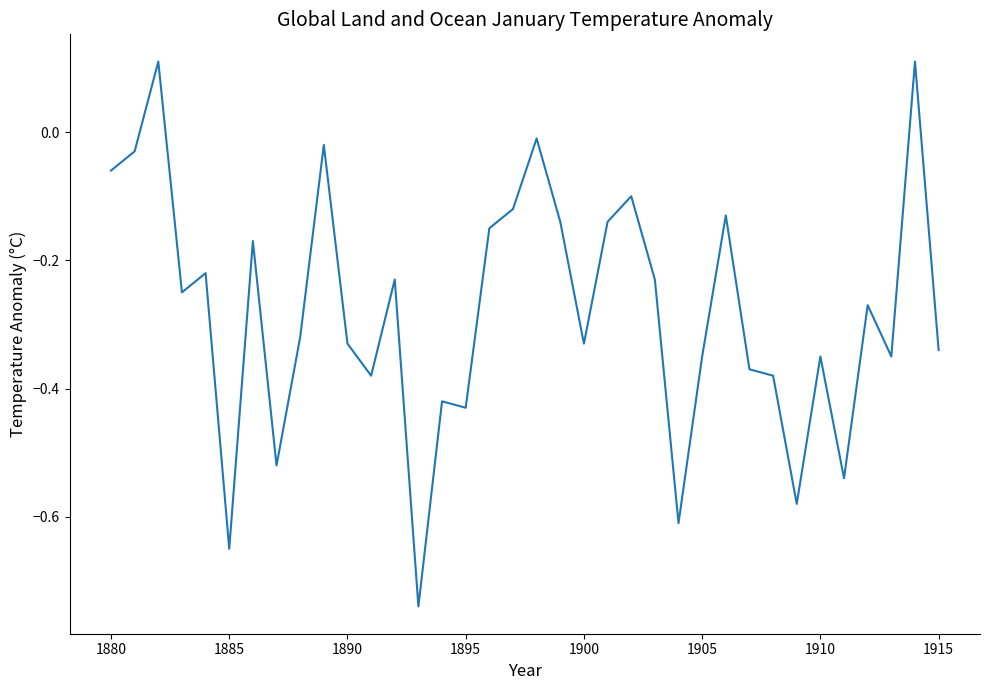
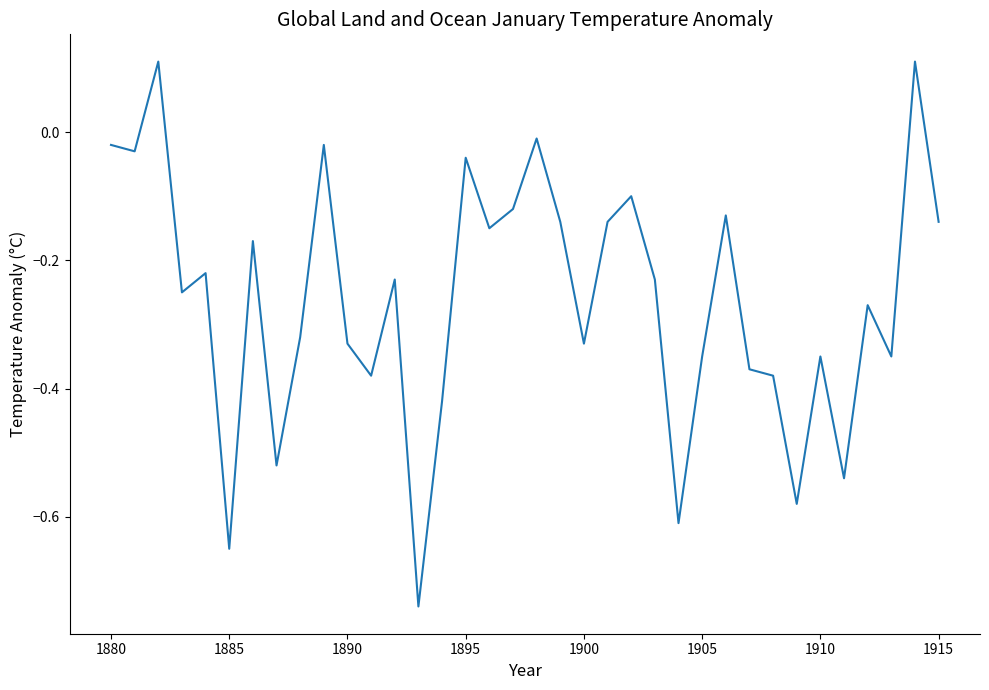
  {
-   "1880": -0.06,
+   "1880": -0.02,
    "1885": -0.65,
    "1890": -0.33,
-   "1895": -0.43,
+   "1895": -0.04,
    "1900": -0.33,
    "1905": -0.35,
    "1910": -0.35,
-   "1915": -0.34
+   "1915": -0.14
  }
